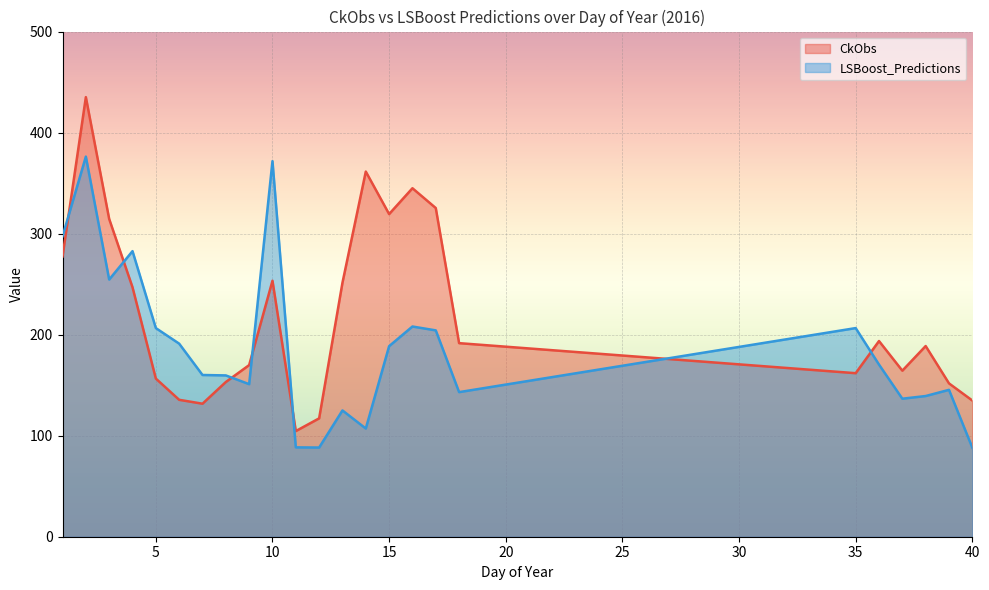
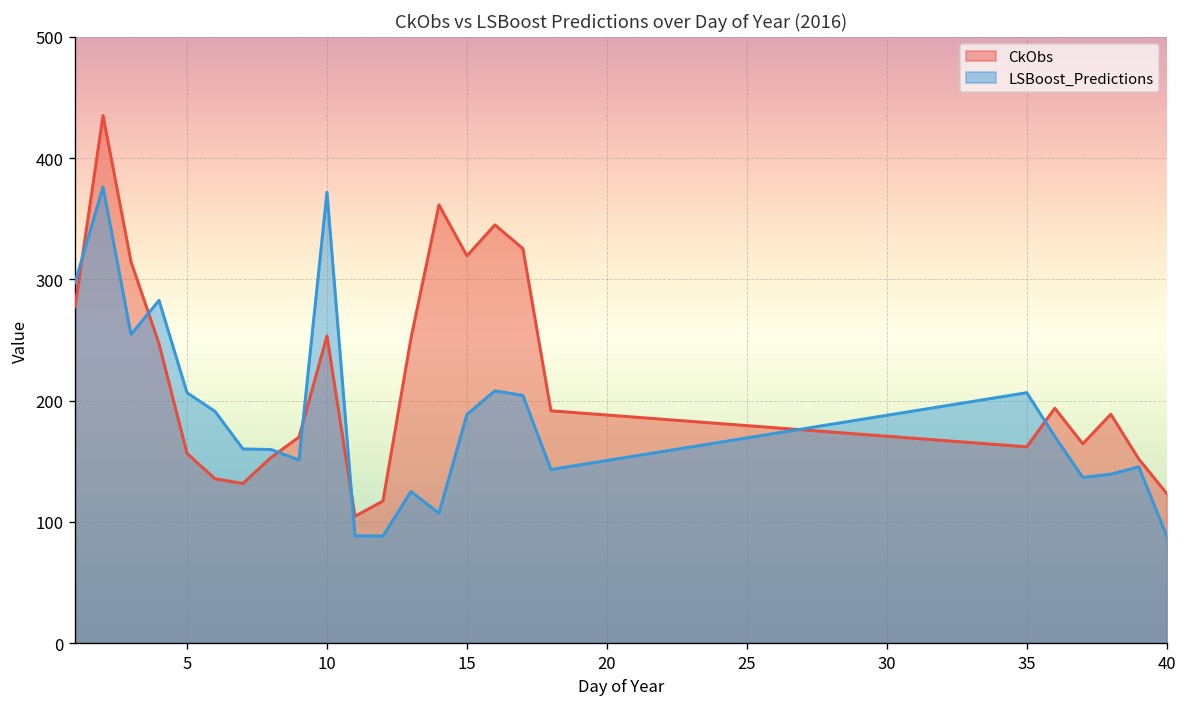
  {
    "CkObs": {
      "5": 157,
      "10": 253,
      "15": 319,
      "35": 162,
-     "40": 135
+     "40": 123
    },
    "LSBoost_Predictions": {
      "5": 207,
      "10": 372,
      "15": 189,
      "35": 207,
      "40": 88
    }
  }
